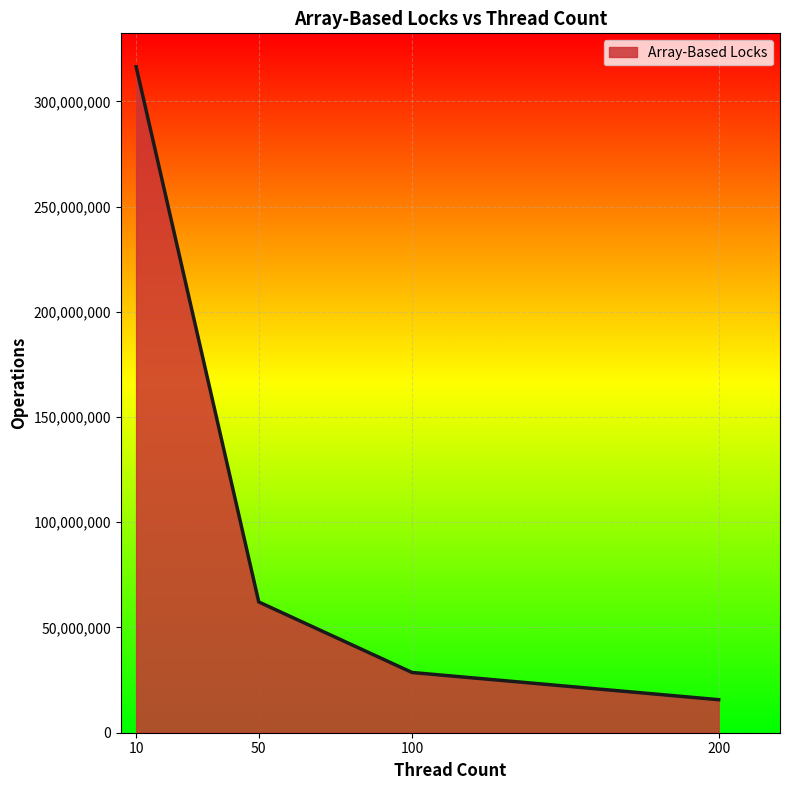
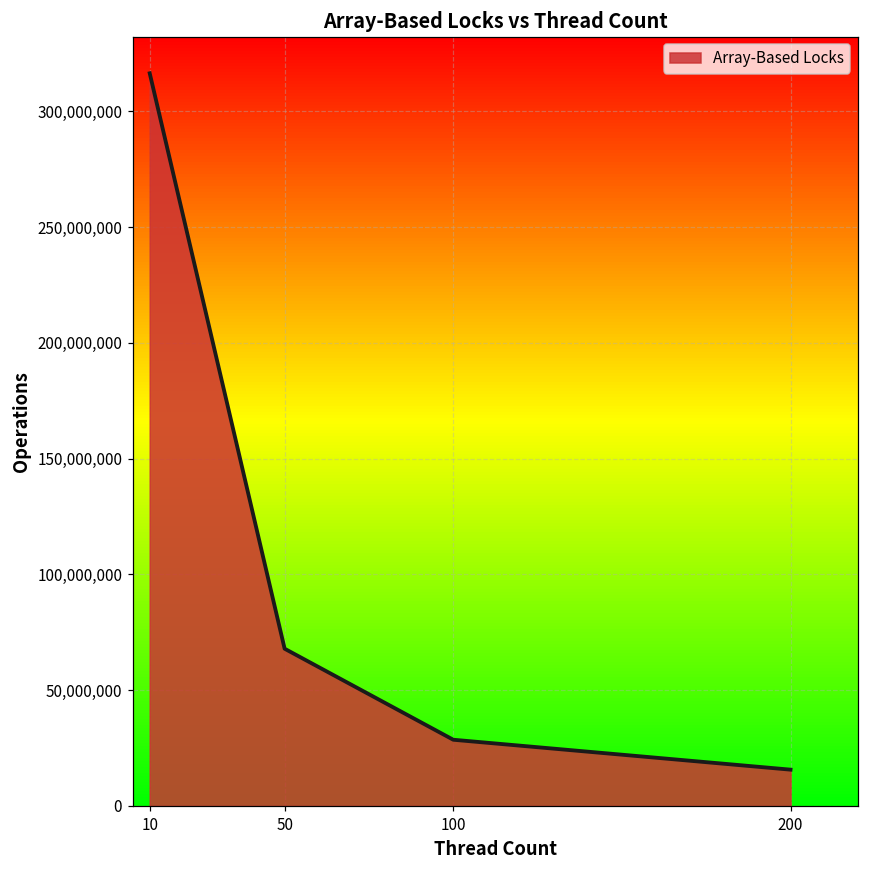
  {
    "10": "316,000,000",
-   "50": "62,000,000",
+   "50": "68,000,000",
    "100": "29,000,000",
    "200": "16,000,000"
  }
